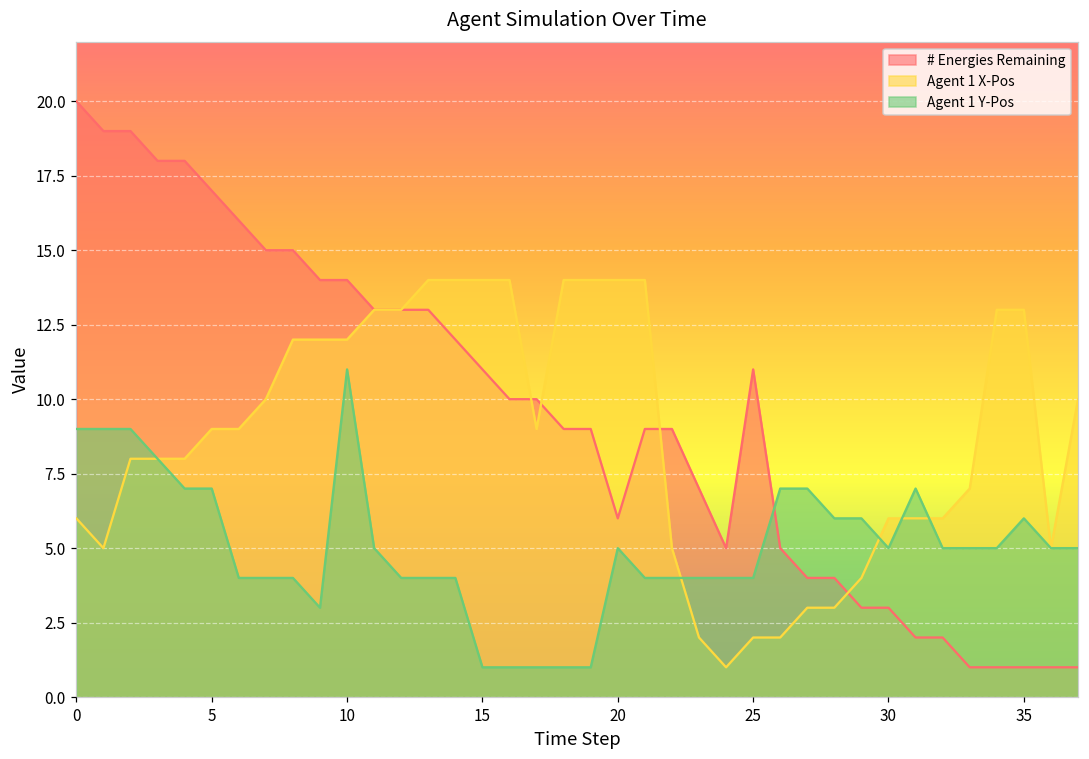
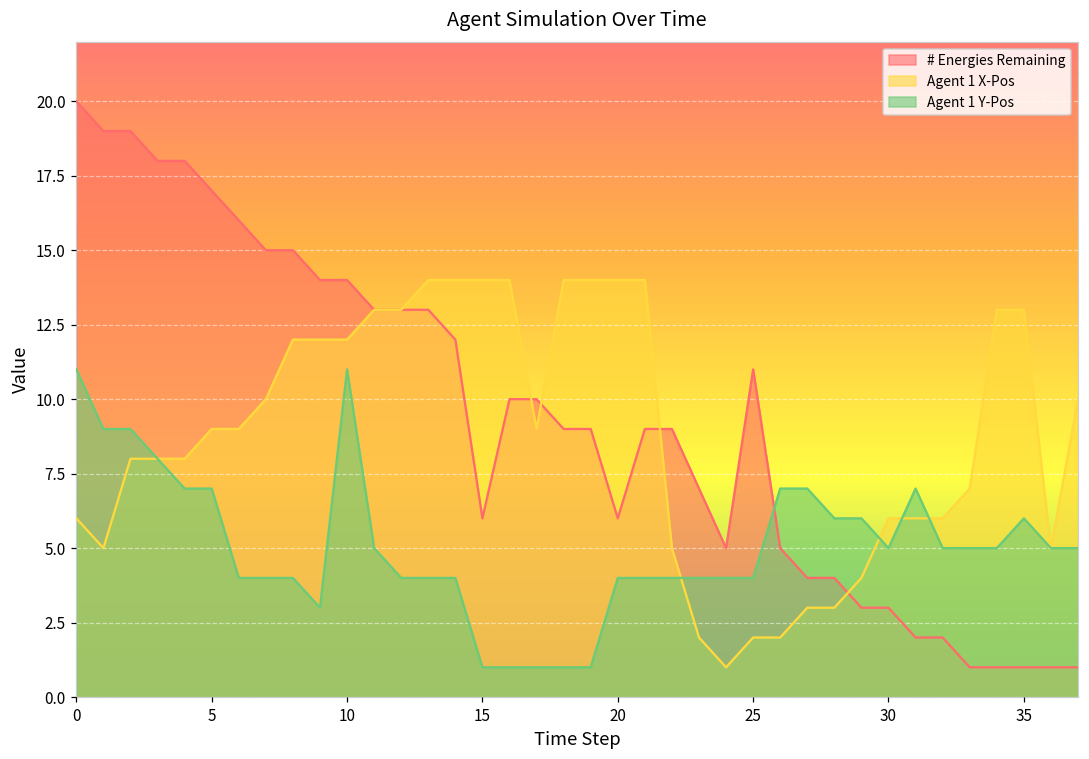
  {
    "# Energies Remaining": {
      "0": 20,
      "5": 17,
      "10": 14,
-     "15": 11,
+     "15": 6,
      "20": 6,
      "25": 11,
      "30": 3,
      "35": 1
    },
    "Agent 1 X-Pos": {
      "0": 6,
      "5": 9,
      "10": 12,
      "15": 14,
      "20": 14,
      "25": 2,
      "30": 6,
      "35": 13
    },
    "Agent 1 Y-Pos": {
-     "0": 9,
+     "0": 11,
      "5": 7,
      "10": 11,
      "15": 1,
-     "20": 5,
+     "20": 4,
      "25": 4,
      "30": 5,
      "35": 6
    }
  }
